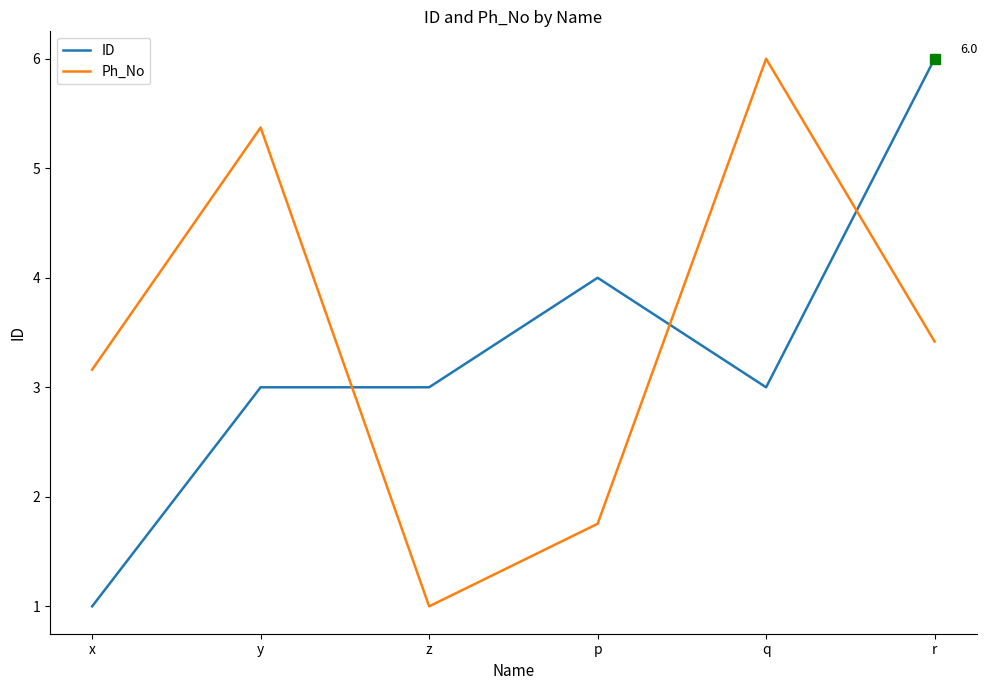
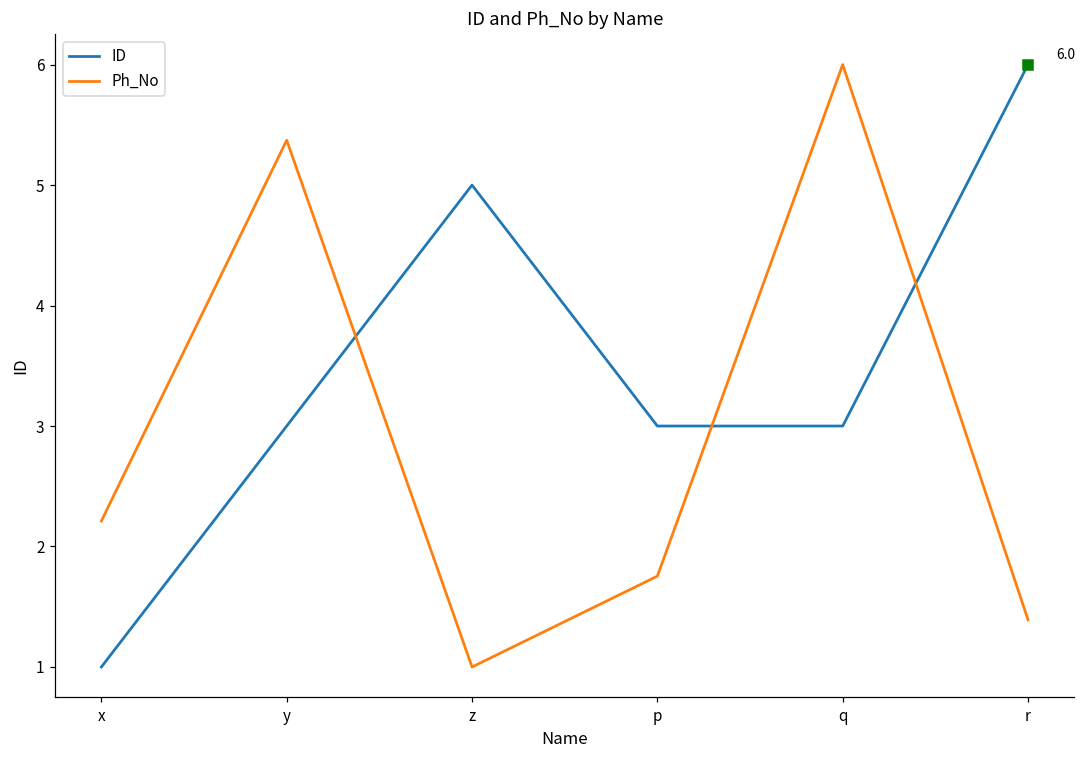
  {
    "ID": {
      "x": 1,
      "y": 3,
-     "z": 3,
-     "p": 4,
+     "z": 5,
+     "p": 3,
      "q": 3
    },
    "Ph_No": {
-     "x": 3.16,
+     "x": 2.21,
      "y": 5.37,
      "z": 1.00,
      "p": 1.75,
      "q": 6.00,
-     "r": 3.42
+     "r": 1.39
    }
  }
